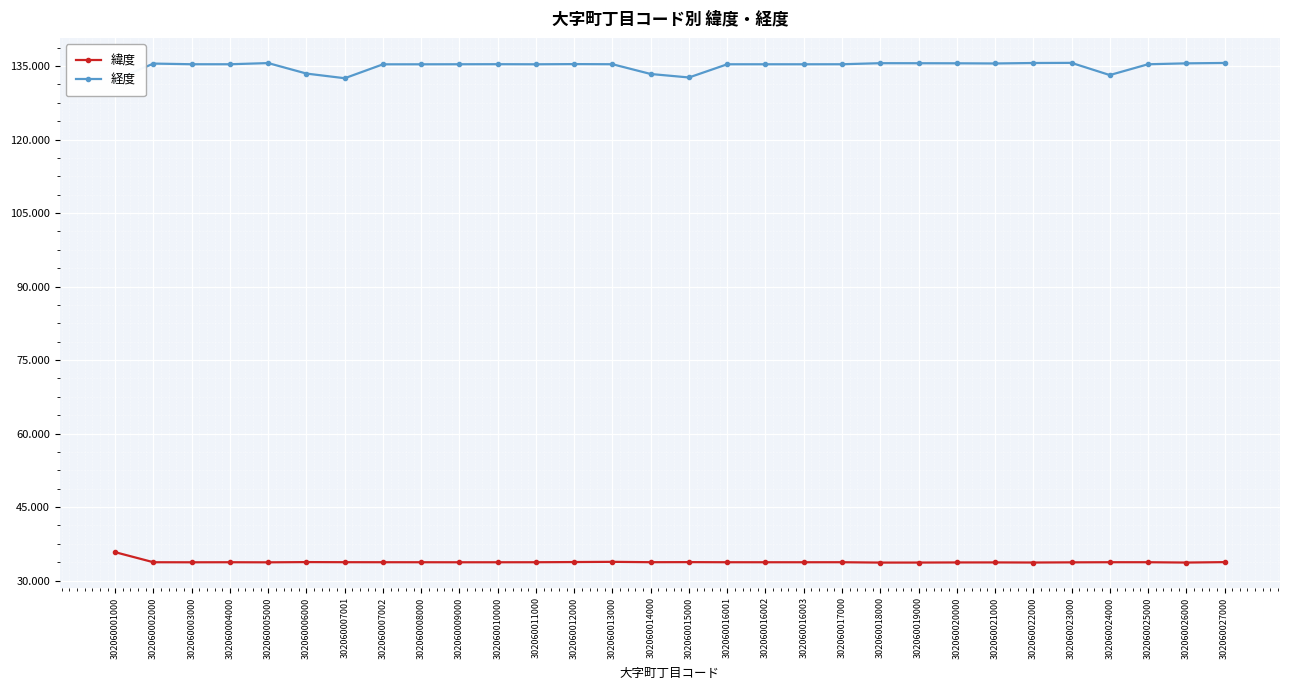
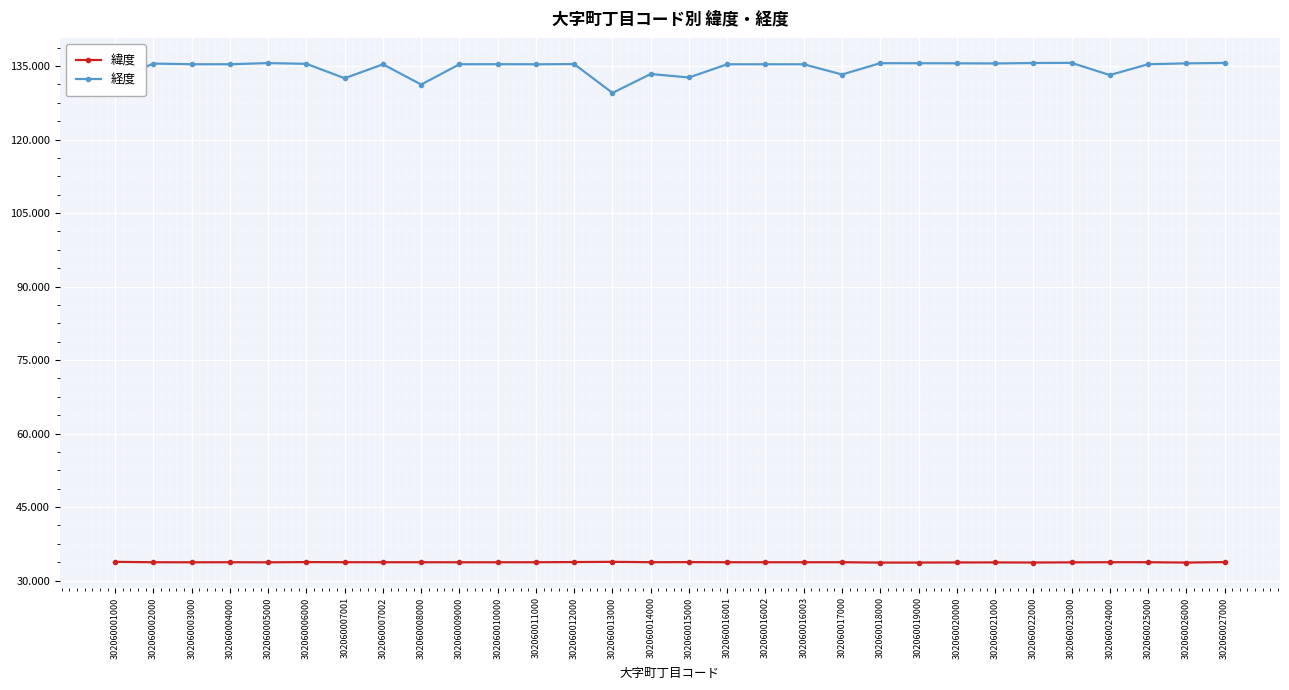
  {
    "緯度": {
-     "302060001000": 36,
+     "302060001000": 34,
      "302060002000": 34,
      "302060003000": 34,
      "302060004000": 34,
      "302060005000": 34,
      "302060006000": 34,
      "302060007001": 34,
      "302060007002": 34,
      "302060008000": 34,
      "302060009000": 34,
      "302060010000": 34,
      "302060011000": 34,
      "302060012000": 34,
      "302060013000": 34,
      "302060014000": 34,
      "302060015000": 34,
      "302060016001": 34,
      "302060016002": 34,
      "302060016003": 34,
      "302060017000": 34,
      "302060018000": 34,
      "302060019000": 34,
      "302060020000": 34,
      "302060021000": 34,
      "302060022000": 34,
      "302060023000": 34,
      "302060024000": 34,
      "302060025000": 34,
      "302060026000": 34,
      "302060027000": 34
    },
    "経度": {
      "302060002000": 136,
      "302060003000": 135,
      "302060004000": 135,
      "302060005000": 136,
-     "302060006000": 133,
+     "302060006000": 135,
      "302060007001": 133,
      "302060007002": 135,
-     "302060008000": 135,
+     "302060008000": 131,
      "302060009000": 135,
      "302060010000": 135,
      "302060011000": 135,
      "302060012000": 135,
-     "302060013000": 135,
+     "302060013000": 130,
      "302060014000": 133,
      "302060015000": 133,
      "302060016001": 135,
      "302060016002": 135,
      "302060016003": 135,
-     "302060017000": 135,
+     "302060017000": 133,
      "302060018000": 136,
      "302060019000": 136,
      "302060020000": 136,
      "302060021000": 136,
      "302060022000": 136,
      "302060023000": 136,
      "302060024000": 133,
      "302060025000": 135,
      "302060026000": 136,
      "302060027000": 136
    }
  }
